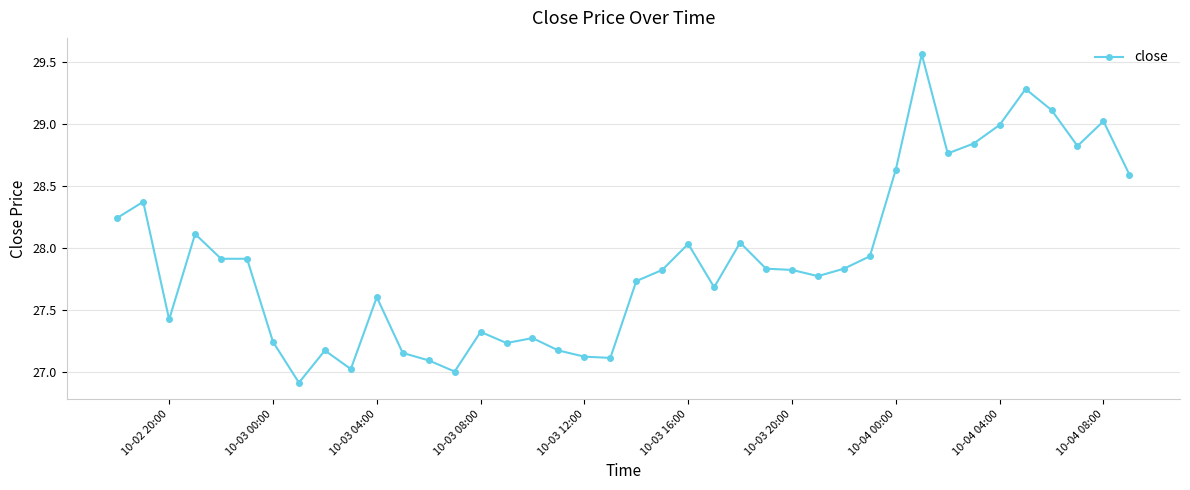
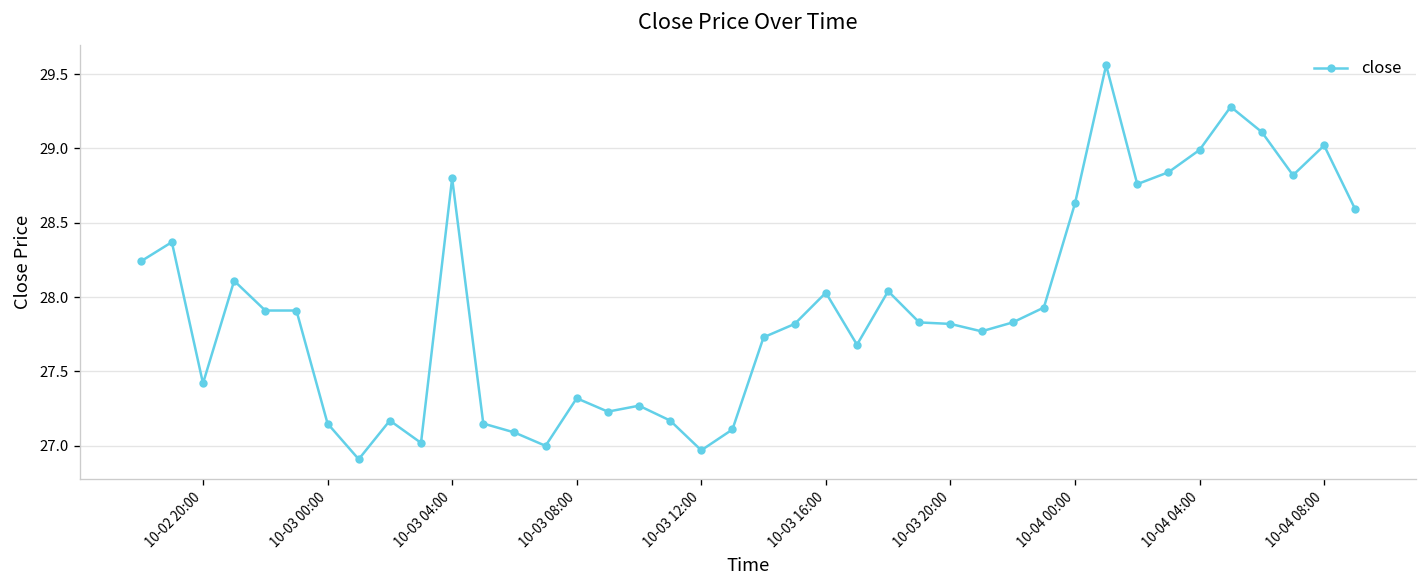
  {
    "10-02 20:00": 27.42,
-   "10-03 00:00": 27.24,
-   "10-03 04:00": 27.6,
+   "10-03 00:00": 27.15,
+   "10-03 04:00": 28.8,
    "10-03 08:00": 27.32,
-   "10-03 12:00": 27.12,
+   "10-03 12:00": 26.97,
    "10-03 16:00": 28.03,
    "10-03 20:00": 27.82,
    "10-04 00:00": 28.63,
    "10-04 04:00": 28.99,
    "10-04 08:00": 29.02
  }
